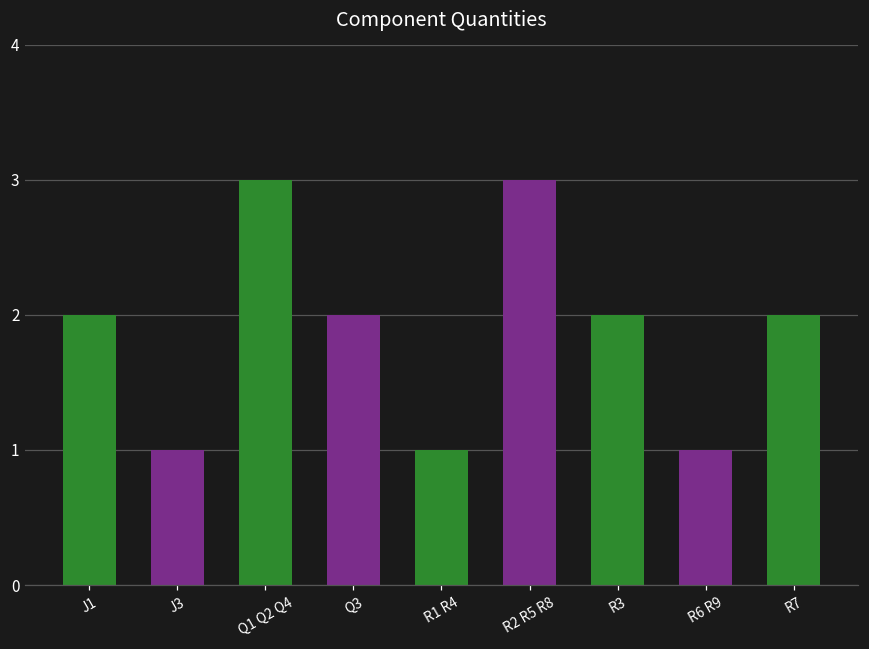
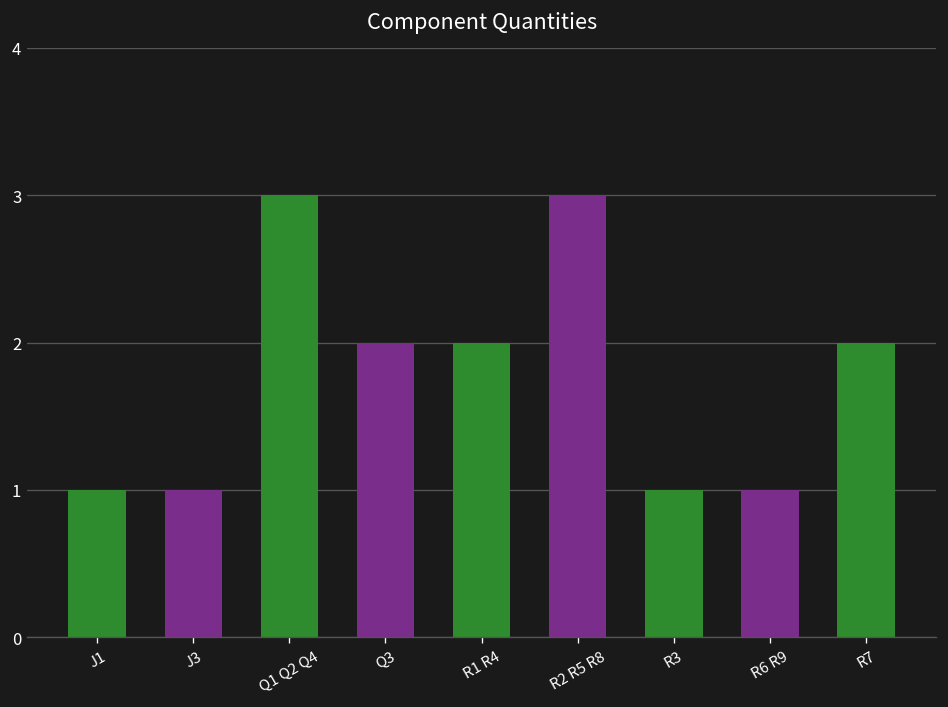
  {
-   "J1": 2,
+   "J1": 1,
    "J3": 1,
    "Q1 Q2 Q4": 3,
    "Q3": 2,
-   "R1 R4": 1,
+   "R1 R4": 2,
    "R2 R5 R8": 3,
-   "R3": 2,
+   "R3": 1,
    "R6 R9": 1,
    "R7": 2
  }
